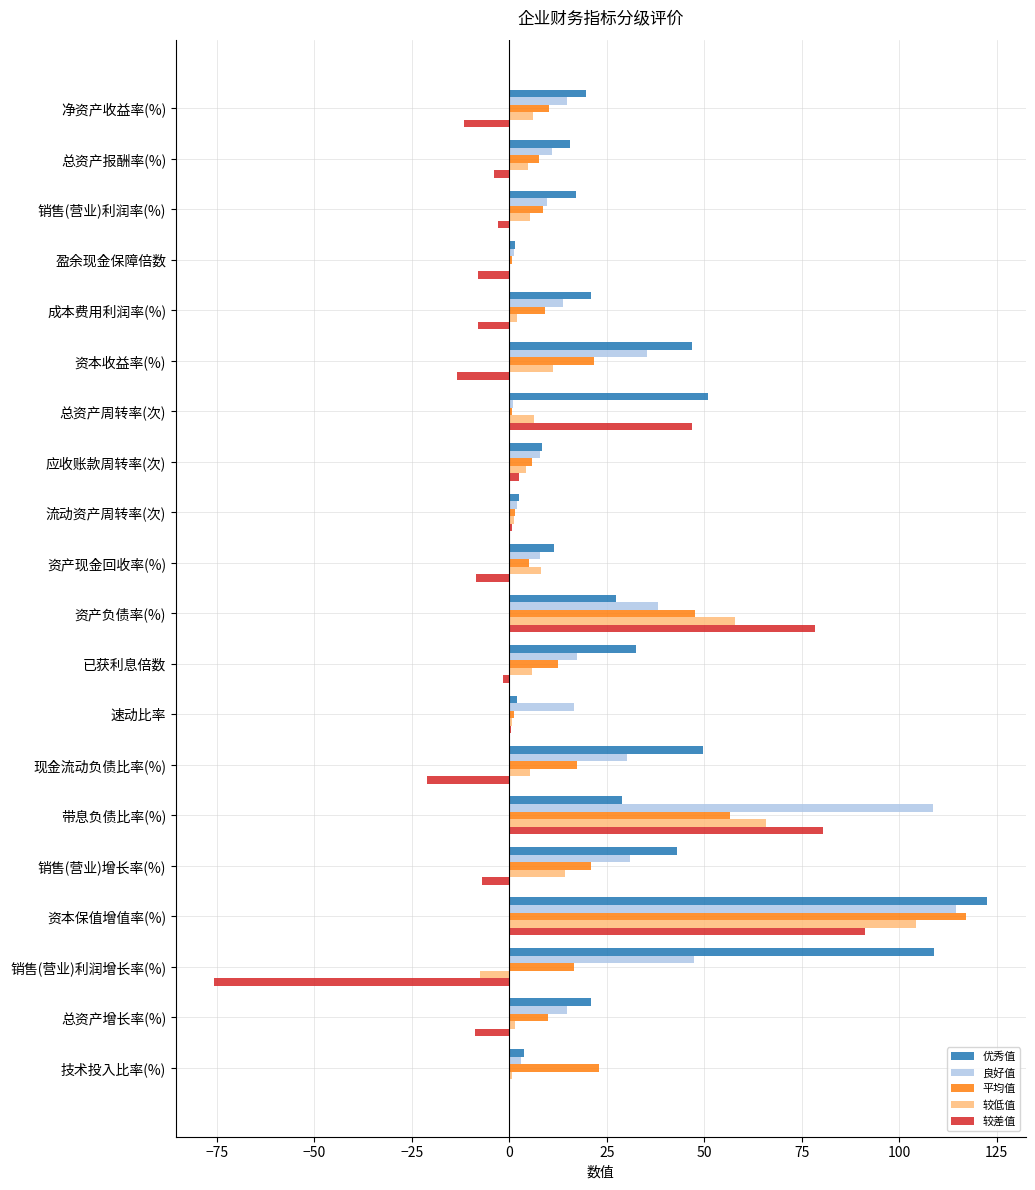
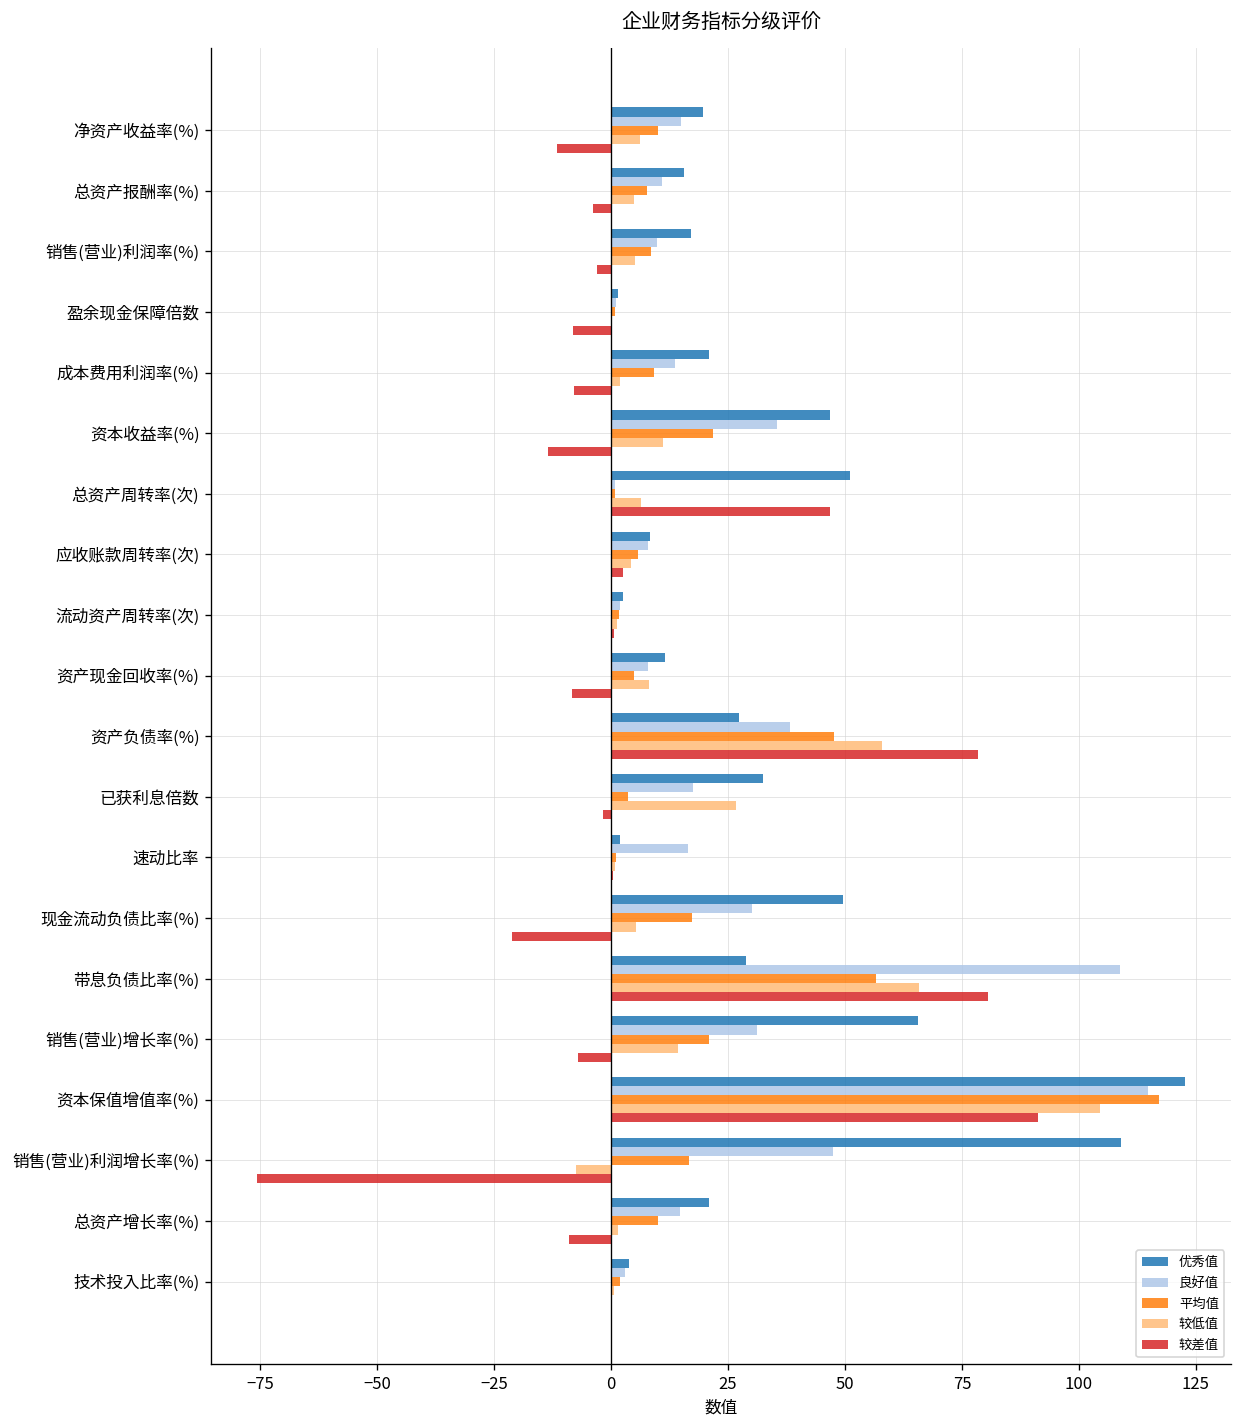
  {
    "优秀值": {
      "净资产收益率(%)": 20,
      "总资产报酬率(%)": 16,
      "销售(营业)利润率(%)": 17,
      "盈余现金保障倍数": 2,
      "成本费用利润率(%)": 21,
      "资本收益率(%)": 47,
      "总资产周转率(次)": 51,
      "应收账款周转率(次)": 8,
      "流动资产周转率(次)": 3,
      "资产现金回收率(%)": 12,
      "资产负债率(%)": 27,
      "已获利息倍数": 33,
      "速动比率": 2,
      "现金流动负债比率(%)": 50,
      "带息负债比率(%)": 29,
-     "销售(营业)增长率(%)": 43,
+     "销售(营业)增长率(%)": 66,
      "资本保值增值率(%)": 123,
      "销售(营业)利润增长率(%)": 109,
      "总资产增长率(%)": 21,
      "技术投入比率(%)": 4
    },
    "良好值": {
      "净资产收益率(%)": 15,
      "总资产报酬率(%)": 11,
      "销售(营业)利润率(%)": 10,
      "盈余现金保障倍数": 1,
      "成本费用利润率(%)": 14,
      "资本收益率(%)": 35,
      "总资产周转率(次)": 1,
      "应收账款周转率(次)": 8,
      "流动资产周转率(次)": 2,
      "资产现金回收率(%)": 8,
      "资产负债率(%)": 38,
      "已获利息倍数": 18,
      "速动比率": 17,
      "现金流动负债比率(%)": 30,
      "带息负债比率(%)": 109,
      "销售(营业)增长率(%)": 31,
      "资本保值增值率(%)": 115,
      "销售(营业)利润增长率(%)": 47,
      "总资产增长率(%)": 15,
      "技术投入比率(%)": 3
    },
    "平均值": {
      "净资产收益率(%)": 10,
      "总资产报酬率(%)": 8,
      "销售(营业)利润率(%)": 9,
      "盈余现金保障倍数": 1,
      "成本费用利润率(%)": 9,
      "资本收益率(%)": 22,
      "总资产周转率(次)": 1,
      "应收账款周转率(次)": 6,
      "流动资产周转率(次)": 2,
      "资产现金回收率(%)": 5,
      "资产负债率(%)": 48,
-     "已获利息倍数": 12,
+     "已获利息倍数": 4,
      "速动比率": 1,
      "现金流动负债比率(%)": 17,
      "带息负债比率(%)": 57,
      "销售(营业)增长率(%)": 21,
      "资本保值增值率(%)": 117,
      "销售(营业)利润增长率(%)": 17,
      "总资产增长率(%)": 10,
-     "技术投入比率(%)": 23
+     "技术投入比率(%)": 2
    },
    "较低值": {
      "净资产收益率(%)": 6,
      "总资产报酬率(%)": 5,
      "销售(营业)利润率(%)": 5,
      "成本费用利润率(%)": 2,
      "资本收益率(%)": 11,
      "总资产周转率(次)": 6,
      "应收账款周转率(次)": 4,
      "流动资产周转率(次)": 1,
      "资产现金回收率(%)": 8,
      "资产负债率(%)": 58,
-     "已获利息倍数": 6,
+     "已获利息倍数": 27,
      "速动比率": 1,
      "现金流动负债比率(%)": 5,
      "带息负债比率(%)": 66,
      "销售(营业)增长率(%)": 14,
      "资本保值增值率(%)": 104,
      "销售(营业)利润增长率(%)": -7,
      "总资产增长率(%)": 1,
      "技术投入比率(%)": 1
    },
    "较差值": {
      "净资产收益率(%)": -12,
      "总资产报酬率(%)": -4,
      "销售(营业)利润率(%)": -3,
      "盈余现金保障倍数": -8,
      "成本费用利润率(%)": -8,
      "资本收益率(%)": -13,
      "总资产周转率(次)": 47,
      "应收账款周转率(次)": 3,
      "流动资产周转率(次)": 1,
      "资产现金回收率(%)": -8,
      "资产负债率(%)": 79,
      "已获利息倍数": -2,
      "现金流动负债比率(%)": -21,
      "带息负债比率(%)": 81,
      "销售(营业)增长率(%)": -7,
      "资本保值增值率(%)": 91,
      "销售(营业)利润增长率(%)": -76,
      "总资产增长率(%)": -9
    }
  }
